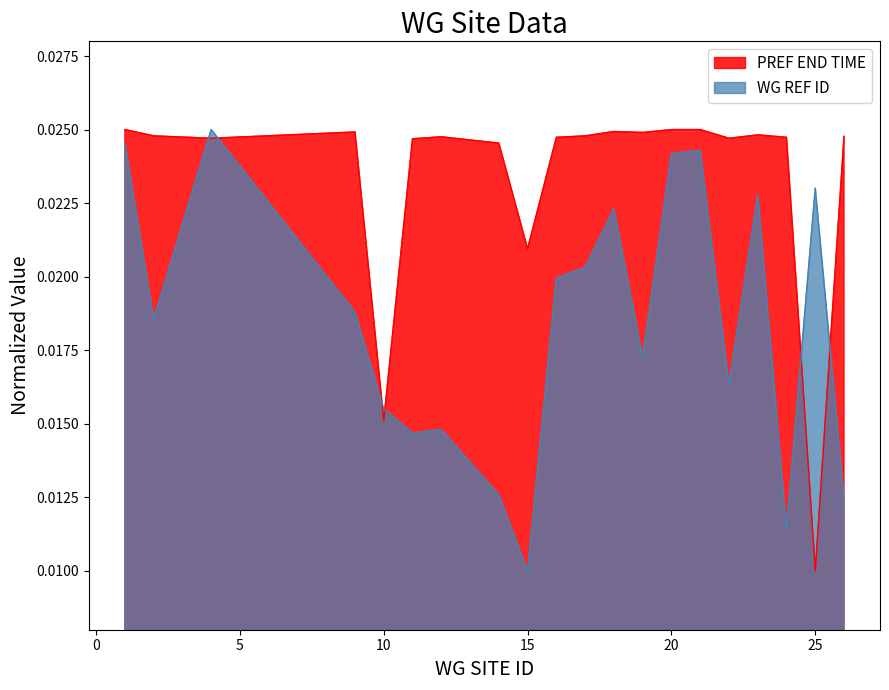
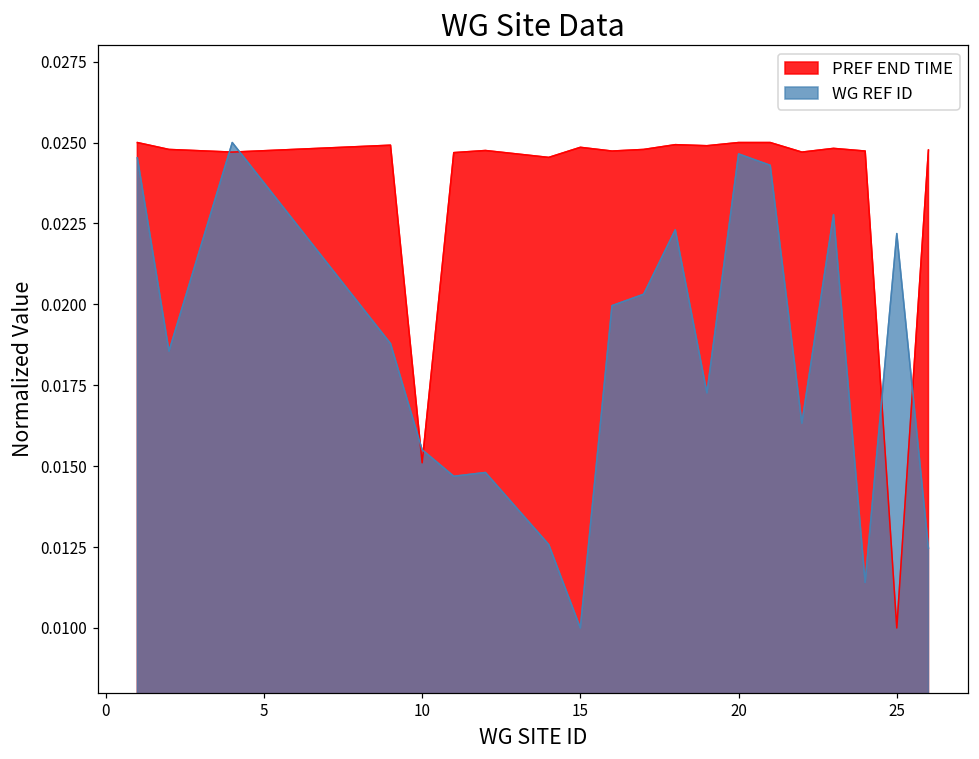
  {
    "PREF END TIME": {
      "10": 0.0151,
-     "15": 0.0209,
+     "15": 0.0249,
      "20": 0.0250,
      "25": 0.0100
    },
    "WG REF ID": {
      "10": 0.0155,
      "15": 0.0100,
-     "20": 0.0242,
-     "25": 0.0230
+     "20": 0.0246,
+     "25": 0.0222
    }
  }
